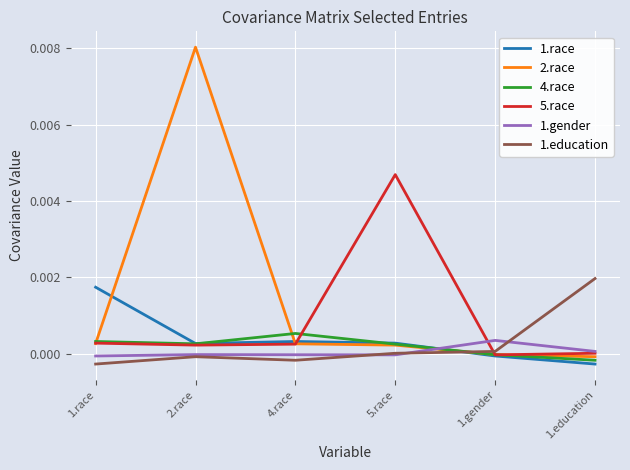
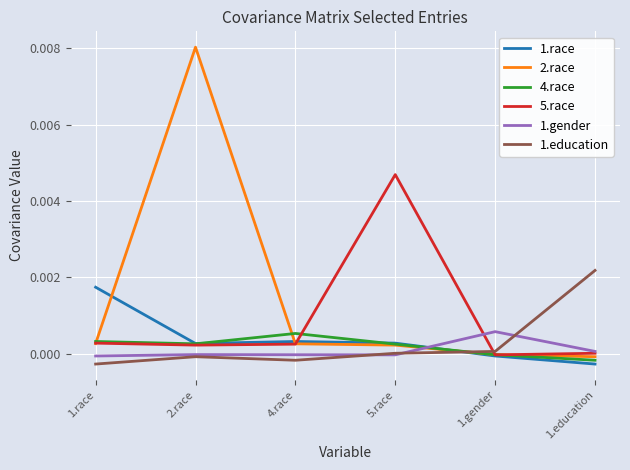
  {
    "1.race": {
      "1.race": 0.0017,
      "1.education": -0.0003
    },
    "2.race": {
      "2.race": 0.0080,
      "1.education": -0.0001
    },
    "4.race": {
      "4.race": 0.0005,
      "1.education": -0.0002
    },
    "5.race": {
      "5.race": 0.0047
    },
    "1.gender": {
      "1.race": -0.0001,
      "4.race": 0.0000,
-     "1.gender": 0.0004
+     "1.gender": 0.0006
    },
    "1.education": {
      "1.race": -0.0003,
      "4.race": -0.0002,
      "1.gender": 0.0001,
-     "1.education": 0.0020
+     "1.education": 0.0022
    }
  }
